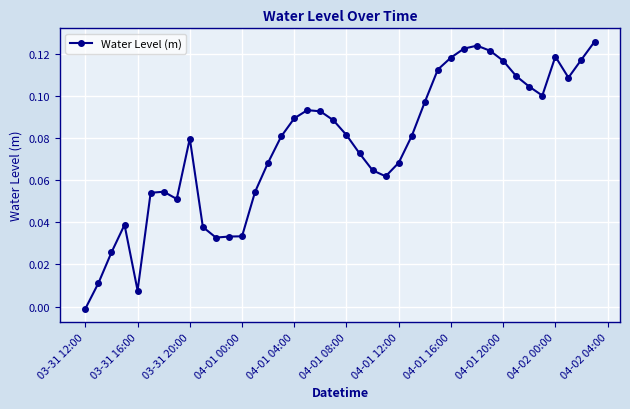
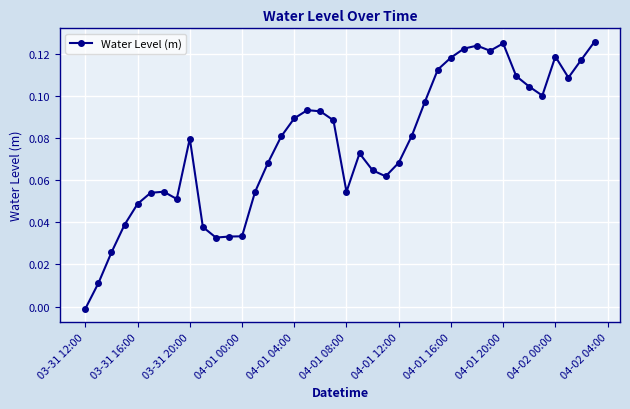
  {
    "03-31 12:00": -0.001,
-   "03-31 16:00": 0.008,
+   "03-31 16:00": 0.049,
    "03-31 20:00": 0.080,
    "04-01 00:00": 0.033,
    "04-01 04:00": 0.090,
-   "04-01 08:00": 0.082,
+   "04-01 08:00": 0.055,
    "04-01 12:00": 0.068,
    "04-01 16:00": 0.118,
-   "04-01 20:00": 0.117,
+   "04-01 20:00": 0.125,
    "04-02 00:00": 0.119
  }
